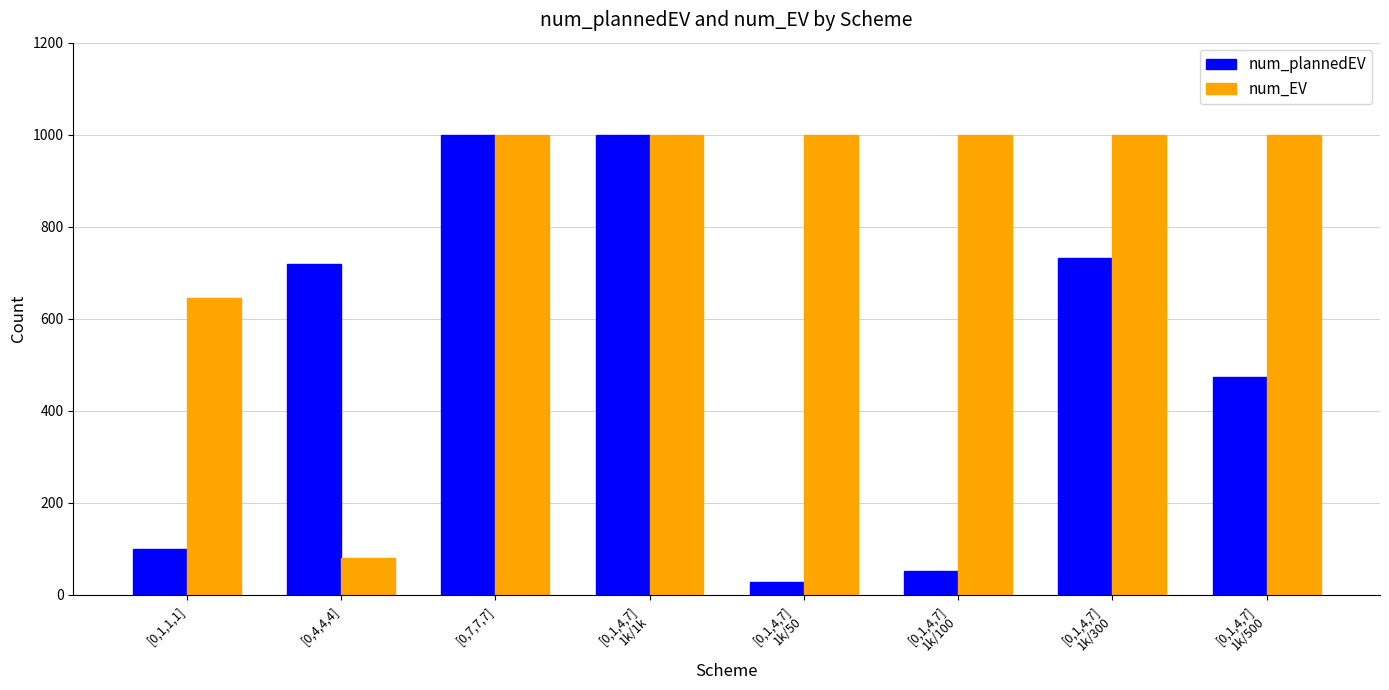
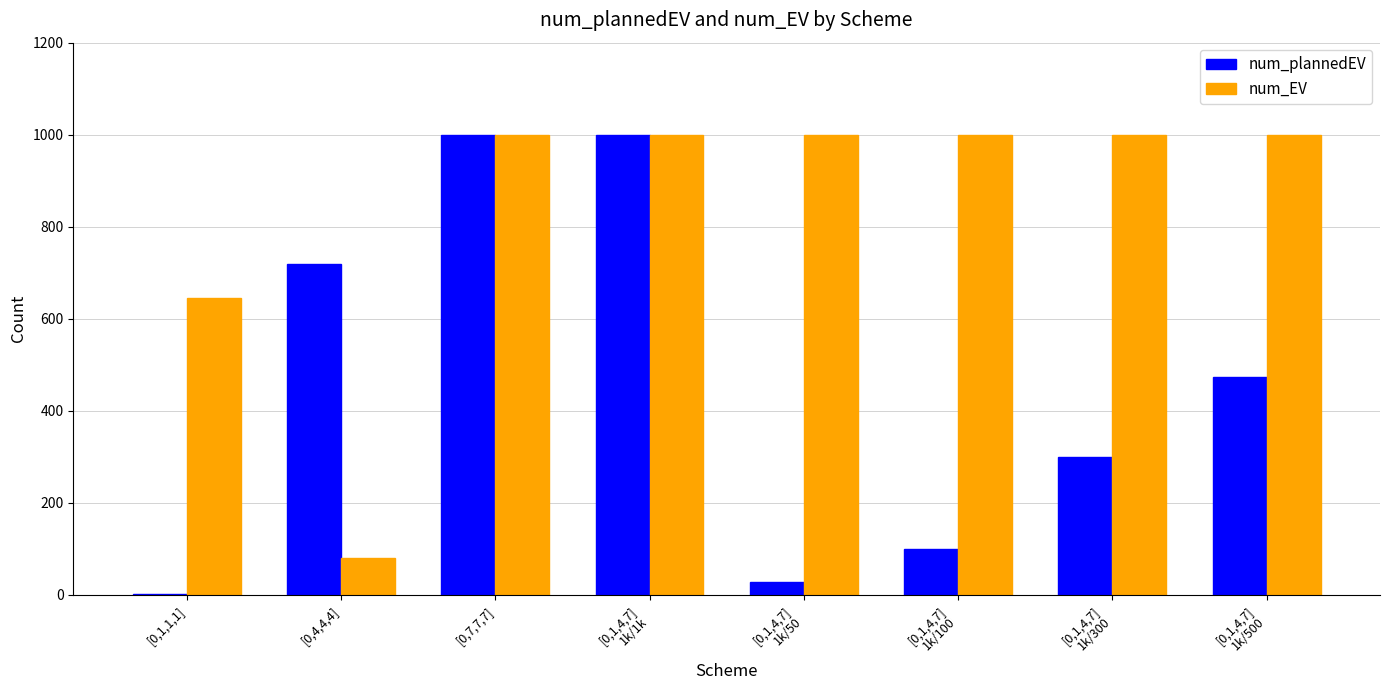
  {
    "num_plannedEV": {
-     "[0,1,1,1]": 100,
+     "[0,1,1,1]": 0,
      "[0,4,4,4]": 720,
      "[0,7,7,7]": 1000,
      "[0,1,4,7] 1k/1k": 1000,
      "[0,1,4,7] 1k/50": 30,
-     "[0,1,4,7] 1k/100": 50,
-     "[0,1,4,7] 1k/300": 730,
+     "[0,1,4,7] 1k/100": 100,
+     "[0,1,4,7] 1k/300": 300,
      "[0,1,4,7] 1k/500": 470
    },
    "num_EV": {
      "[0,1,1,1]": 650,
      "[0,4,4,4]": 80,
      "[0,7,7,7]": 1000,
      "[0,1,4,7] 1k/1k": 1000,
      "[0,1,4,7] 1k/50": 1000,
      "[0,1,4,7] 1k/100": 1000,
      "[0,1,4,7] 1k/300": 1000,
      "[0,1,4,7] 1k/500": 1000
    }
  }
